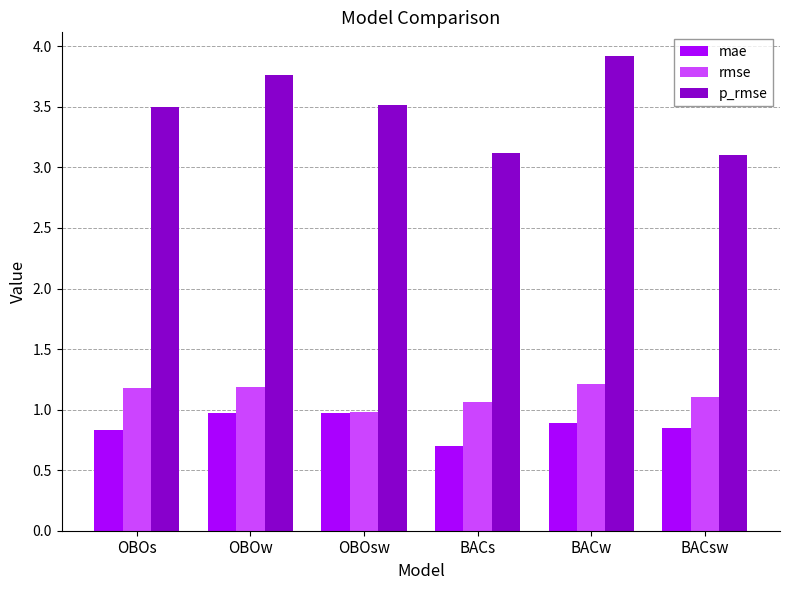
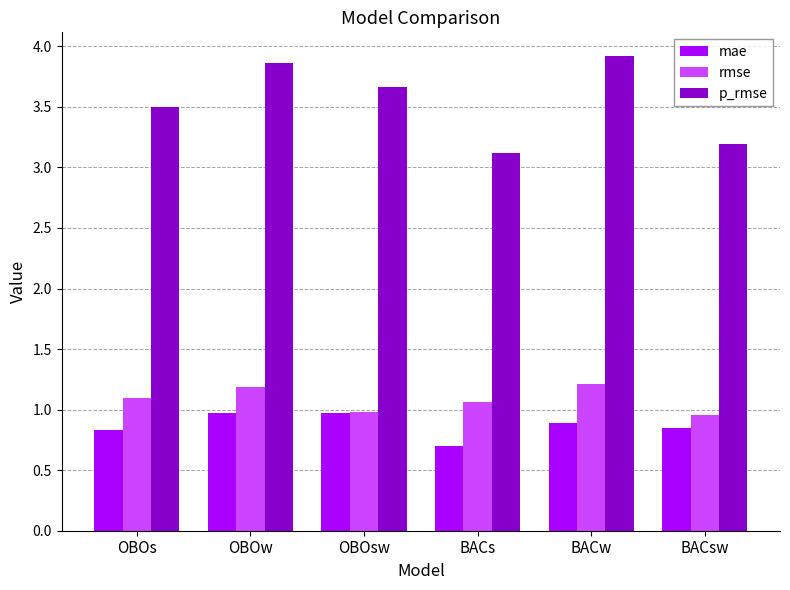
  {
    "mae": {
      "OBOs": 0.83,
      "OBOw": 0.97,
      "OBOsw": 0.97,
      "BACs": 0.70,
      "BACw": 0.89,
      "BACsw": 0.85
    },
    "rmse": {
-     "OBOs": 1.18,
+     "OBOs": 1.10,
      "OBOw": 1.19,
      "OBOsw": 0.98,
      "BACs": 1.06,
      "BACw": 1.21,
-     "BACsw": 1.11
+     "BACsw": 0.96
    },
    "p_rmse": {
      "OBOs": 3.50,
-     "OBOw": 3.77,
-     "OBOsw": 3.52,
+     "OBOw": 3.86,
+     "OBOsw": 3.66,
      "BACs": 3.12,
      "BACw": 3.92,
-     "BACsw": 3.10
+     "BACsw": 3.19
    }
  }
